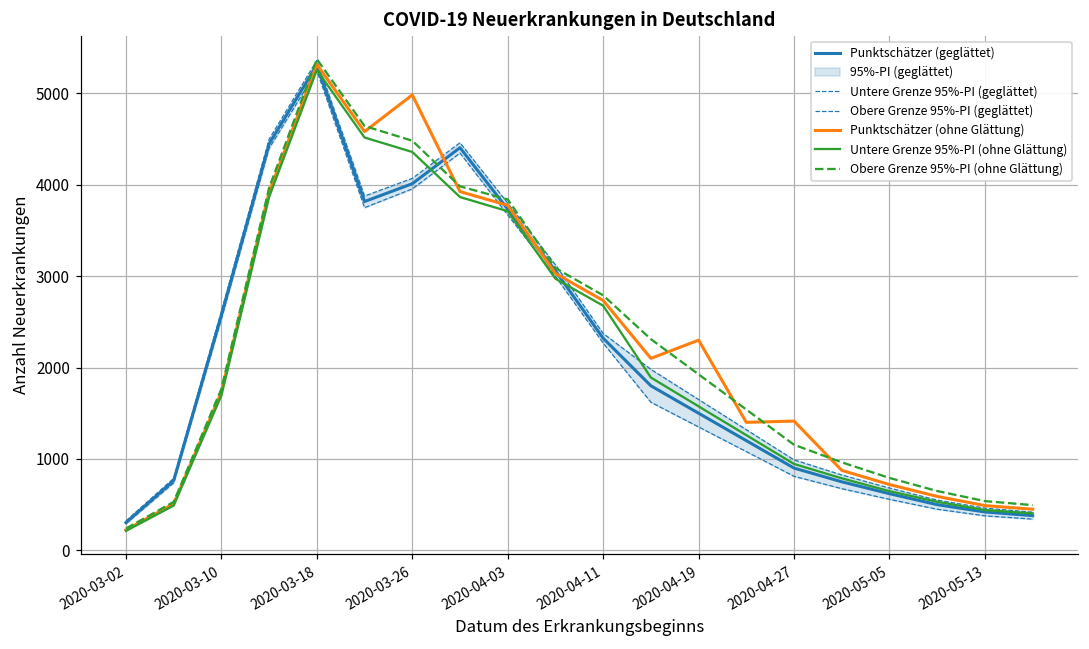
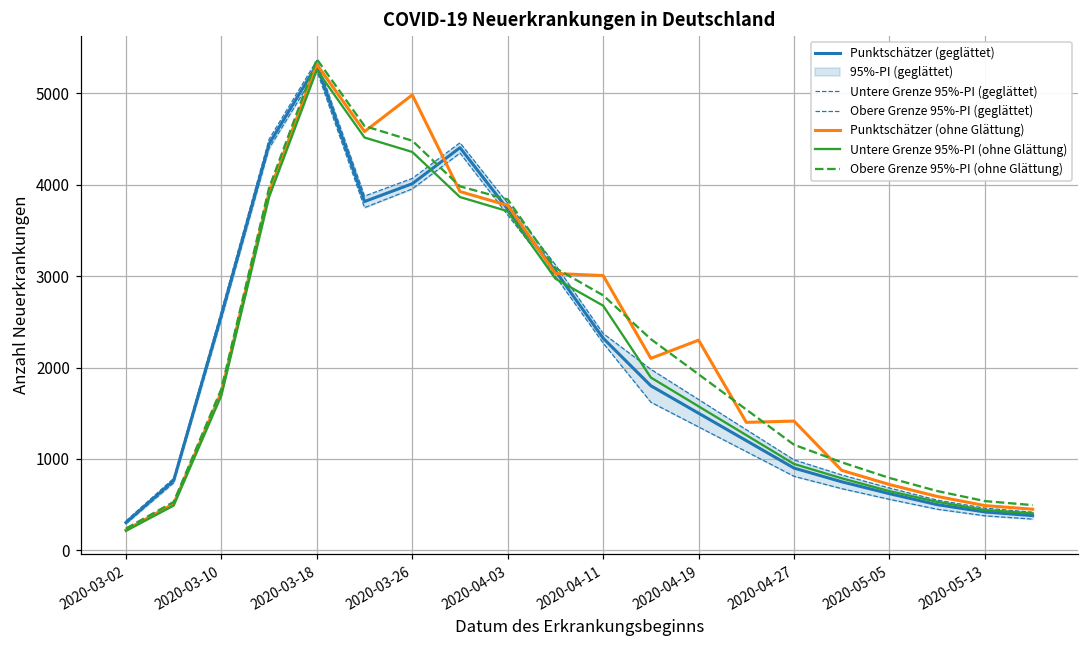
  {
    "Punktschätzer (ohne Glättung)": {
      "2020-03-10": 1700,
      "2020-03-26": 5000,
-     "2020-04-11": 2700,
+     "2020-04-11": 3000,
      "2020-04-19": 2300,
      "2020-04-27": 1400,
      "2020-05-05": 700
    }
  }
